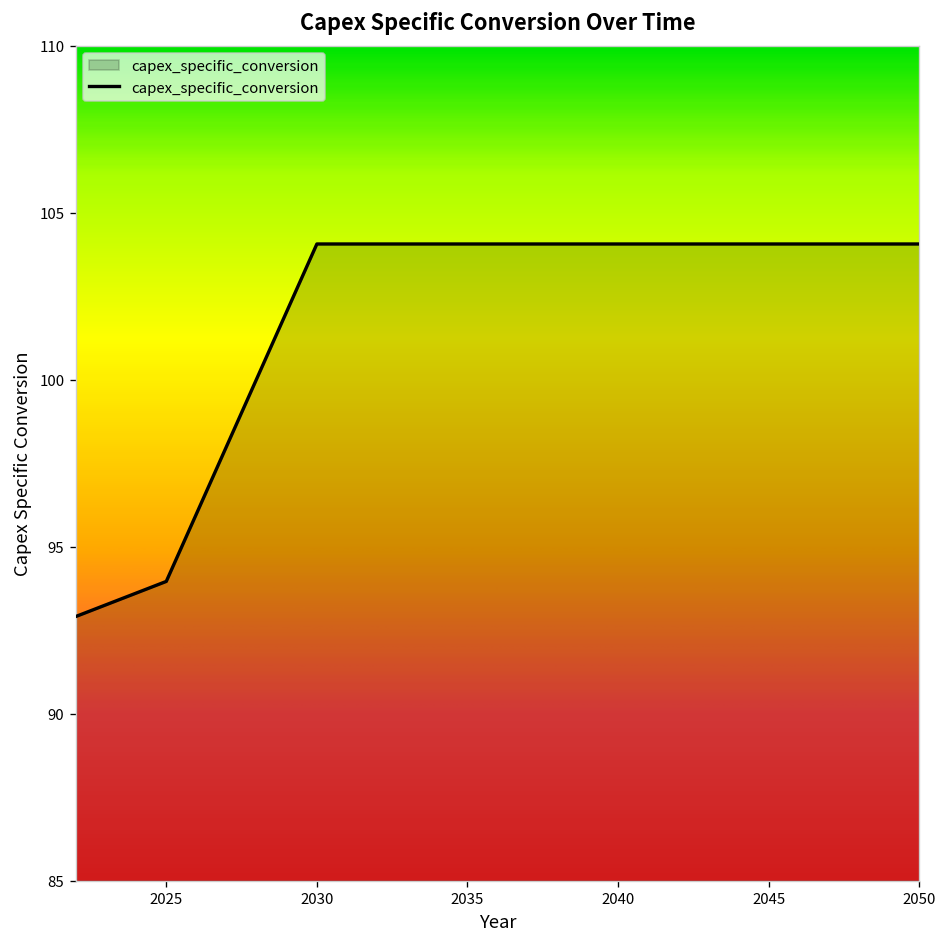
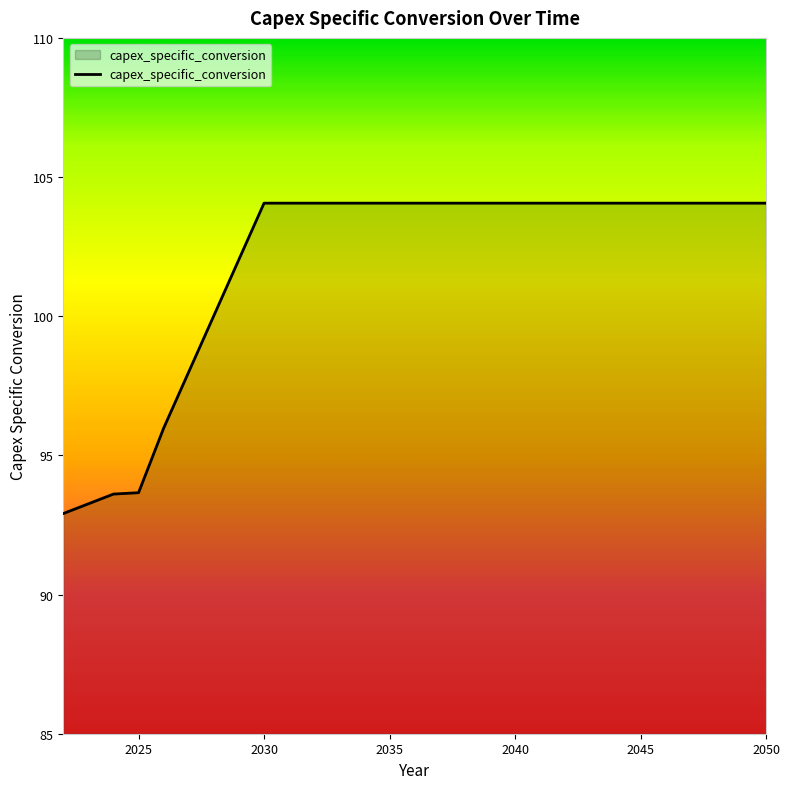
  {
-   "2025": 94.0,
+   "2025": 93.7,
    "2030": 104.1,
    "2035": 104.1,
    "2040": 104.1,
    "2045": 104.1,
    "2050": 104.1
  }
